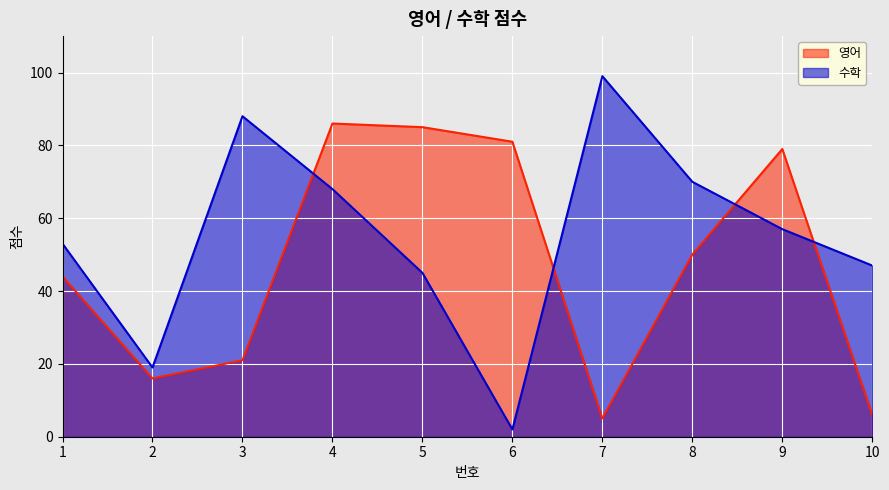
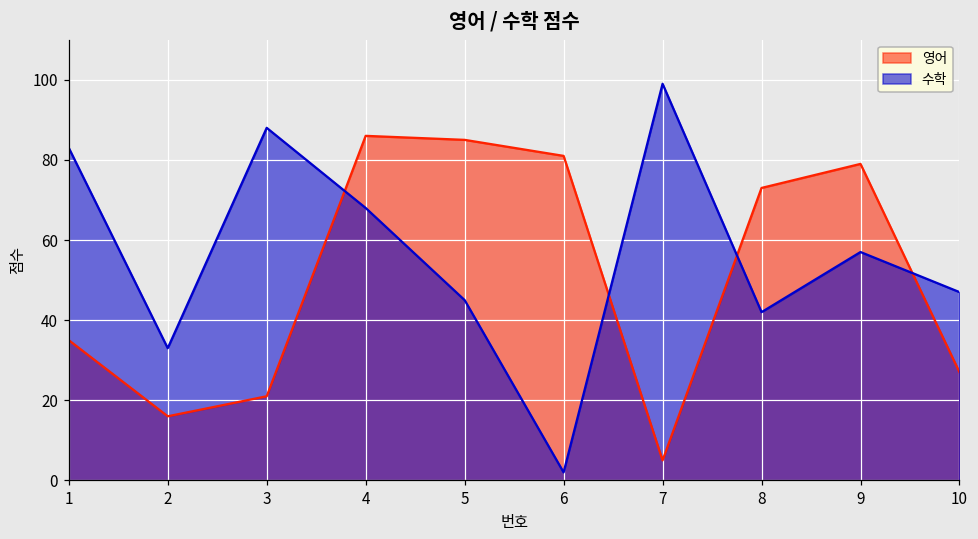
  {
    "영어": {
-     "1": 44,
+     "1": 35,
      "2": 16,
      "3": 21,
      "4": 86,
      "5": 85,
      "6": 81,
      "7": 5,
-     "8": 50,
+     "8": 73,
      "9": 79,
-     "10": 6
+     "10": 27
    },
    "수학": {
-     "1": 53,
-     "2": 19,
+     "1": 83,
+     "2": 33,
      "3": 88,
      "4": 68,
      "5": 45,
      "6": 2,
      "7": 99,
-     "8": 70,
+     "8": 42,
      "9": 57,
      "10": 47
    }
  }
